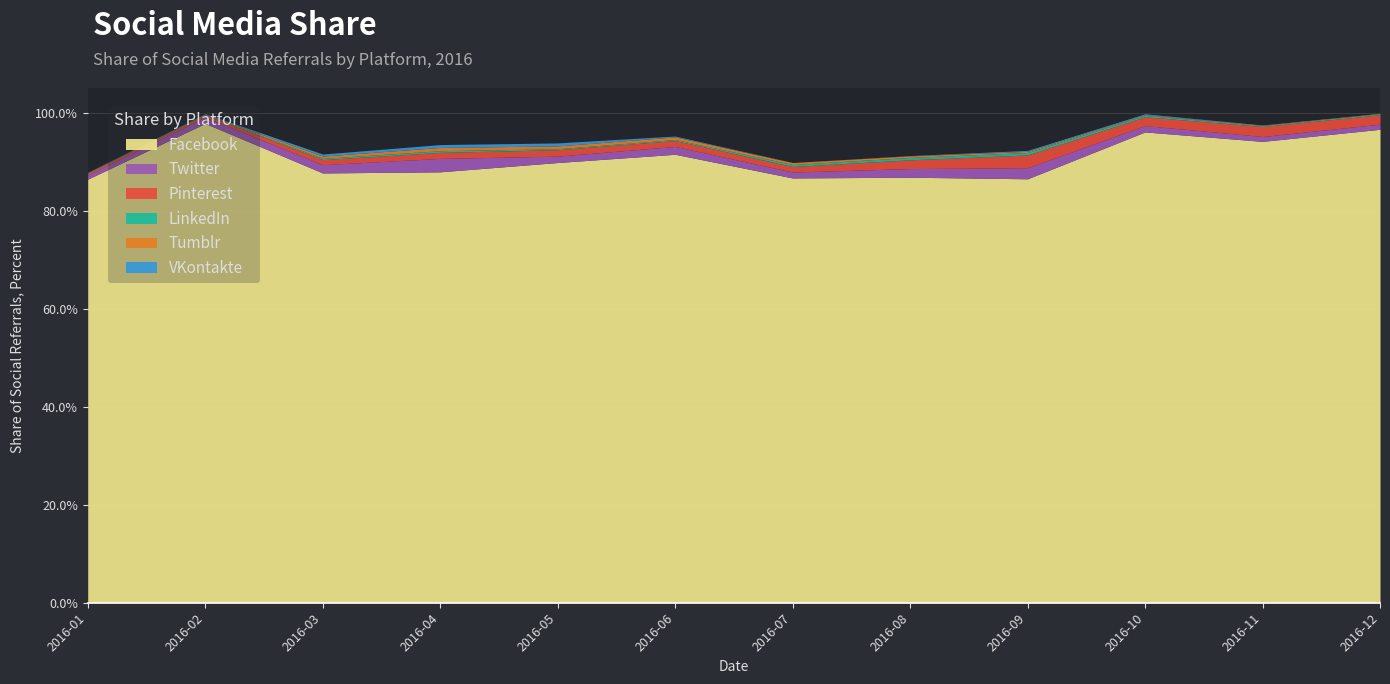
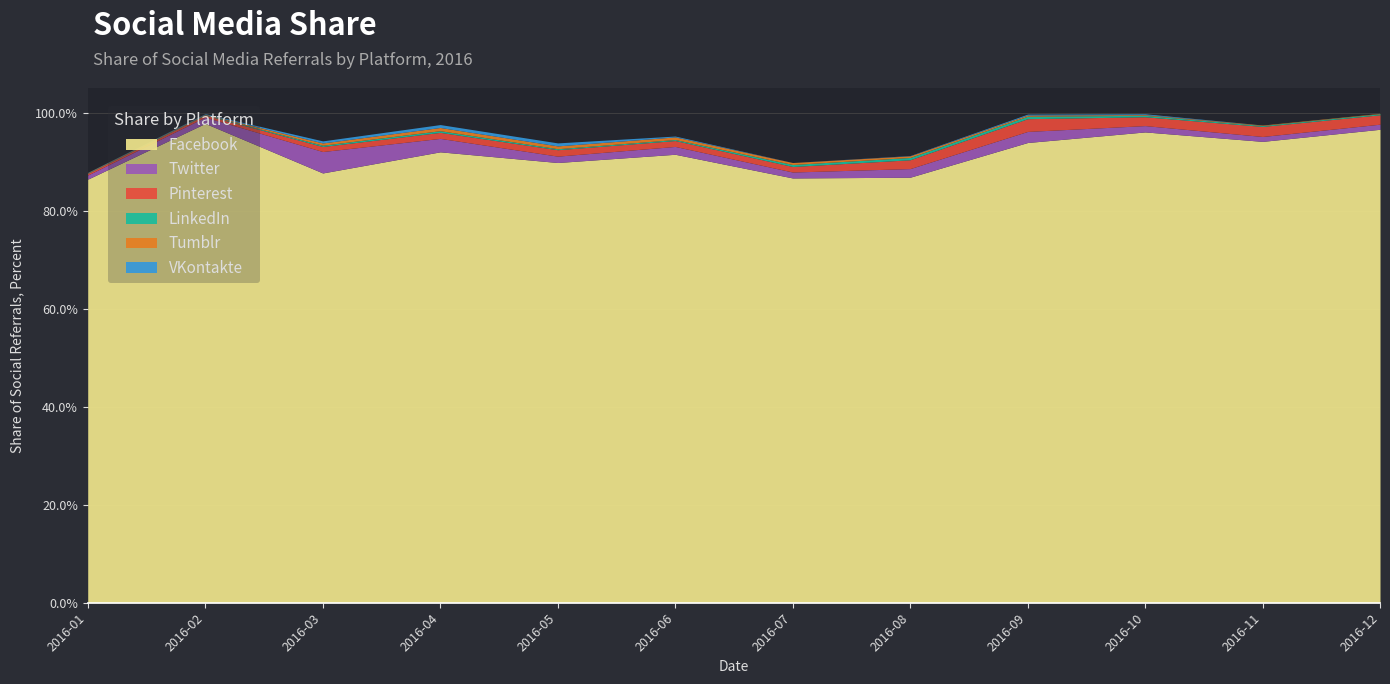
  {
    "Facebook": {
      "2016-01": "86%",
      "2016-03": "88%",
-     "2016-04": "88%",
+     "2016-04": "92%",
      "2016-05": "90%",
      "2016-06": "91%",
      "2016-07": "87%",
      "2016-08": "87%",
-     "2016-09": "86%",
+     "2016-09": "94%",
      "2016-10": "96%",
      "2016-11": "94%",
      "2016-12": "97%"
    },
    "Twitter": {
-     "2016-03": "2%",
+     "2016-03": "4%",
      "2016-04": "3%",
      "2016-05": "1%",
      "2016-06": "2%",
      "2016-07": "1%",
      "2016-08": "2%",
      "2016-09": "2%",
      "2016-10": "1%",
      "2016-11": "1%",
      "2016-12": "1%"
    },
    "VKontakte": {
      "2016-04": "1%",
      "2016-05": "1%"
    }
  }
